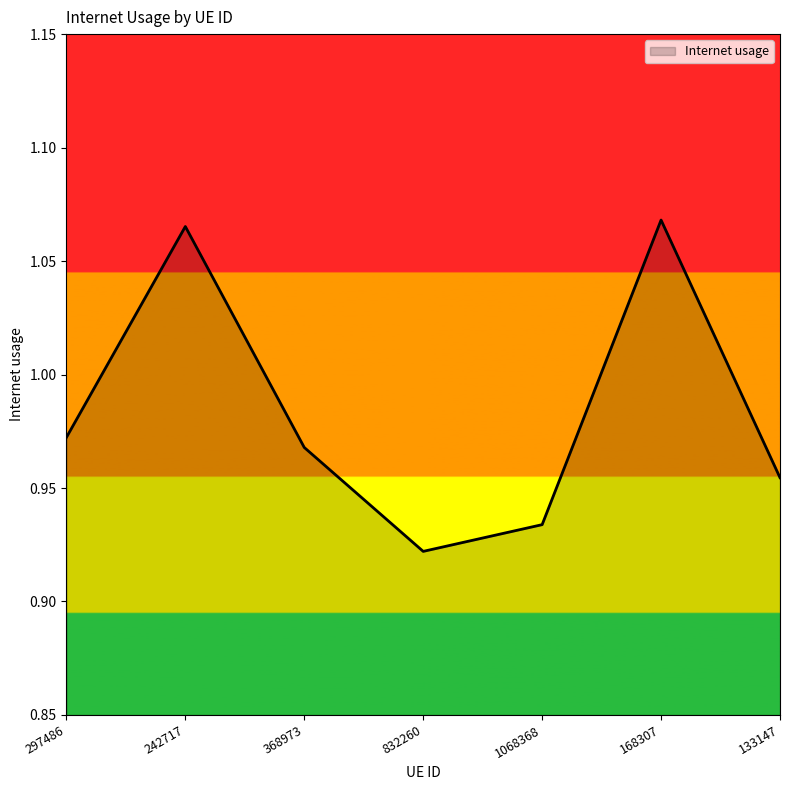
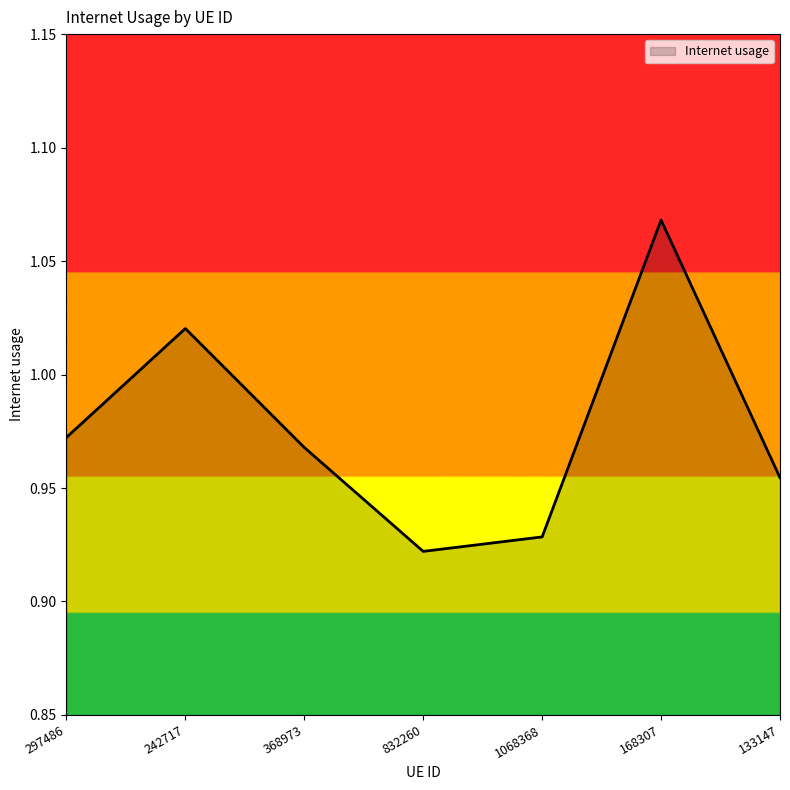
  {
    "297486": 0.972,
-   "242717": 1.065,
+   "242717": 1.020,
    "368973": 0.968,
    "832260": 0.922,
-   "1068368": 0.934,
+   "1068368": 0.928,
    "168307": 1.068,
    "133147": 0.955
  }
